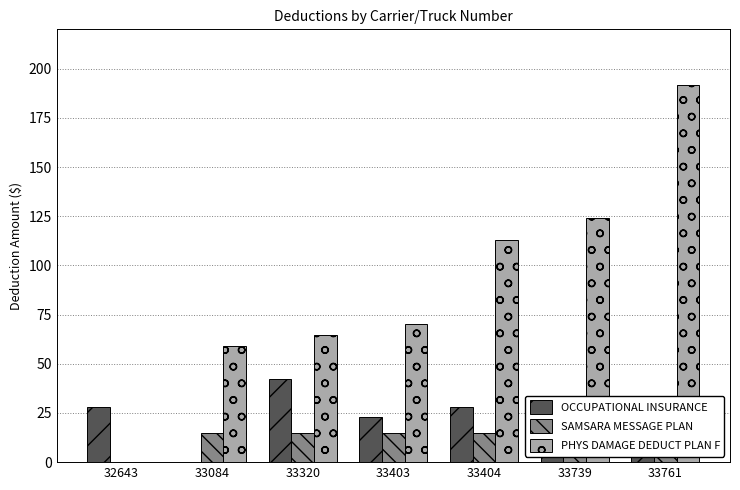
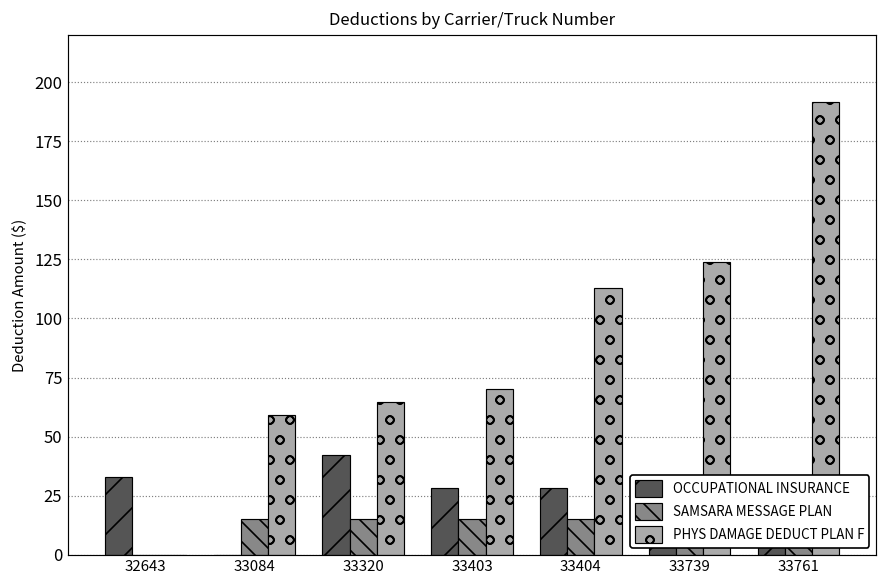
  {
    "OCCUPATIONAL INSURANCE": {
-     "32643": 28,
+     "32643": 33,
      "33084": 0,
      "33320": 42,
-     "33403": 23,
+     "33403": 28,
      "33404": 28
    }
  }
